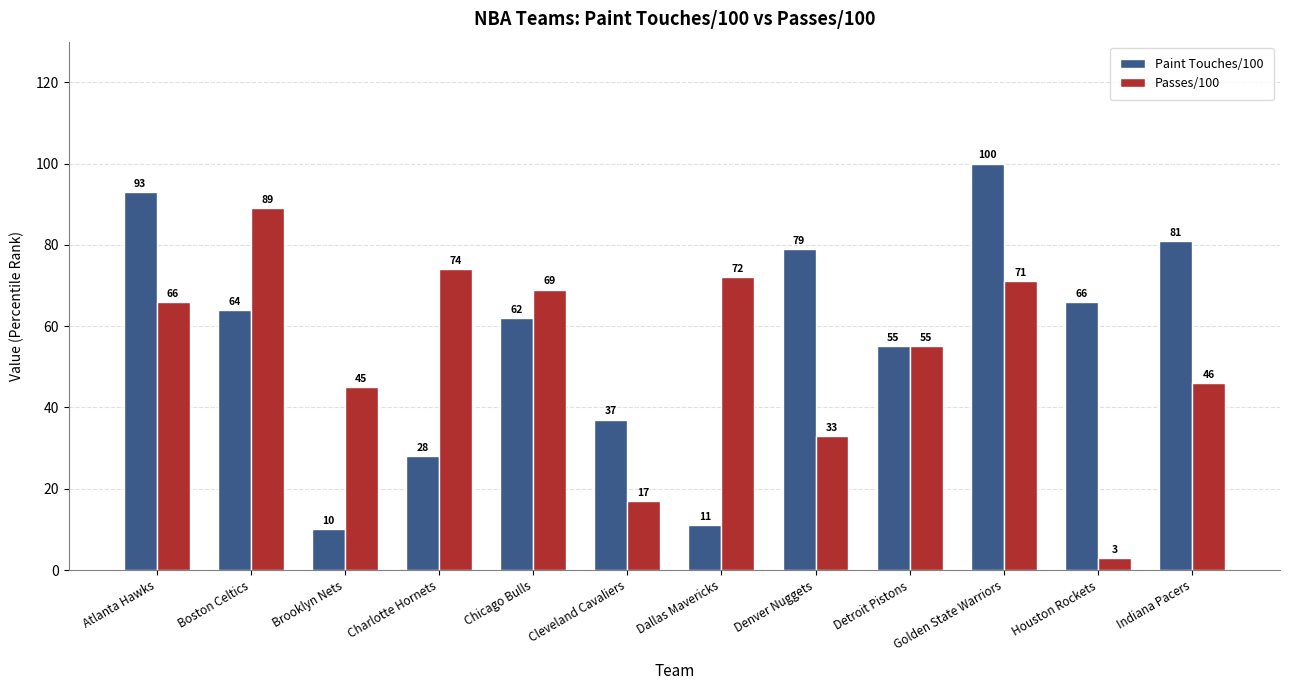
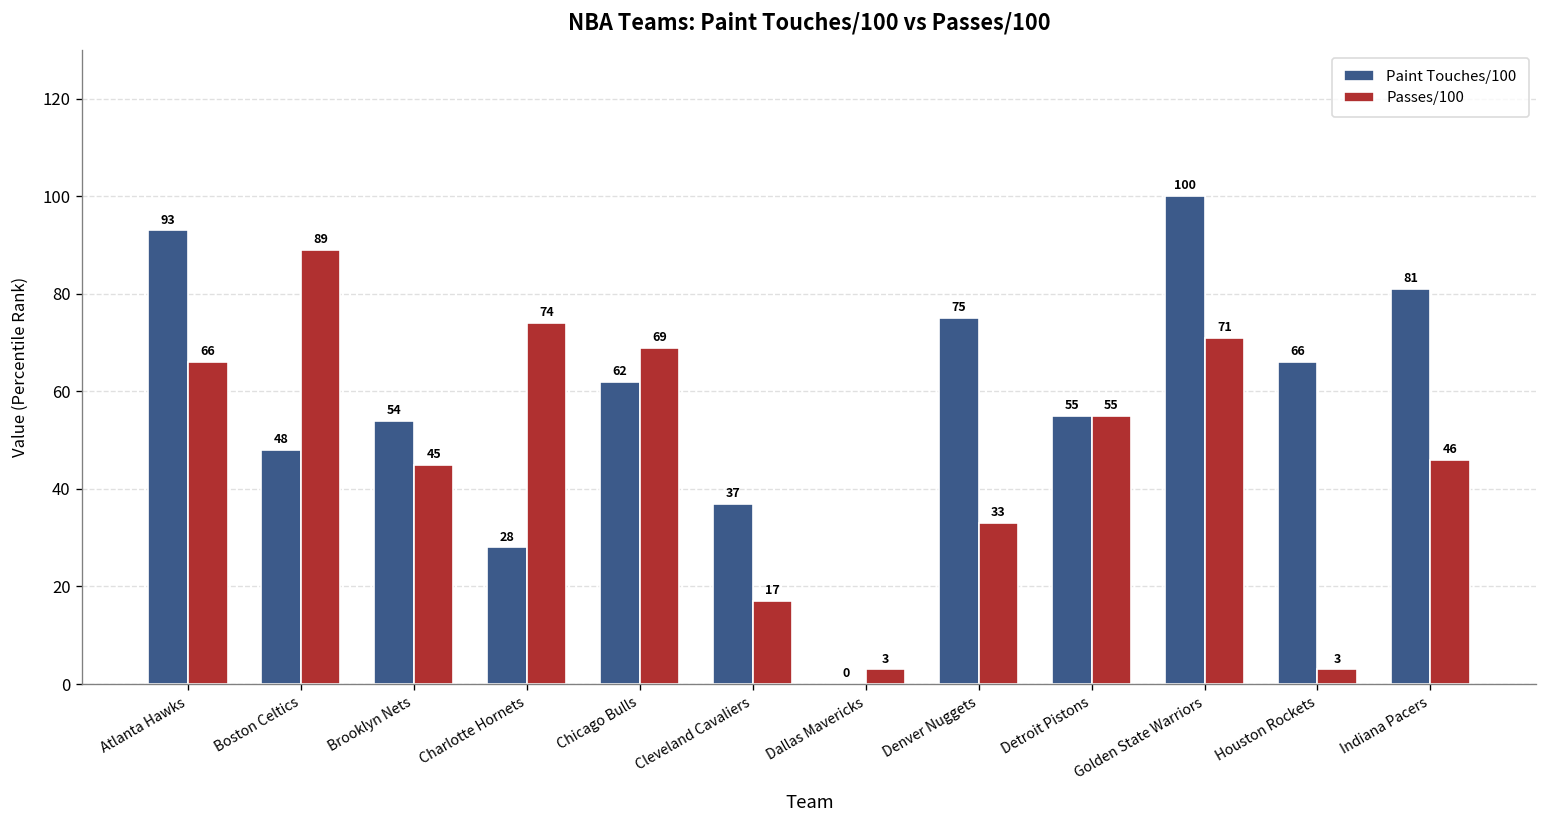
  {
    "Paint Touches/100": {
      "Atlanta Hawks": 93,
-     "Boston Celtics": 64,
-     "Brooklyn Nets": 10,
+     "Boston Celtics": 48,
+     "Brooklyn Nets": 54,
      "Charlotte Hornets": 28,
      "Chicago Bulls": 62,
      "Cleveland Cavaliers": 37,
-     "Dallas Mavericks": 11,
-     "Denver Nuggets": 79,
+     "Dallas Mavericks": 0,
+     "Denver Nuggets": 75,
      "Detroit Pistons": 55,
      "Golden State Warriors": 100,
      "Houston Rockets": 66,
      "Indiana Pacers": 81
    },
    "Passes/100": {
      "Atlanta Hawks": 66,
      "Boston Celtics": 89,
      "Brooklyn Nets": 45,
      "Charlotte Hornets": 74,
      "Chicago Bulls": 69,
      "Cleveland Cavaliers": 17,
-     "Dallas Mavericks": 72,
+     "Dallas Mavericks": 3,
      "Denver Nuggets": 33,
      "Detroit Pistons": 55,
      "Golden State Warriors": 71,
      "Houston Rockets": 3,
      "Indiana Pacers": 46
    }
  }
